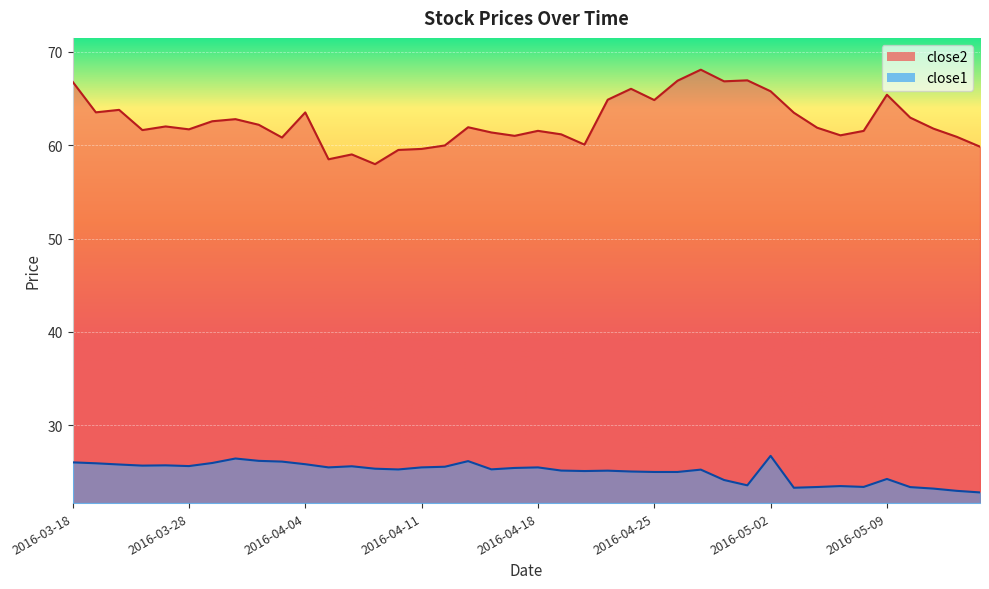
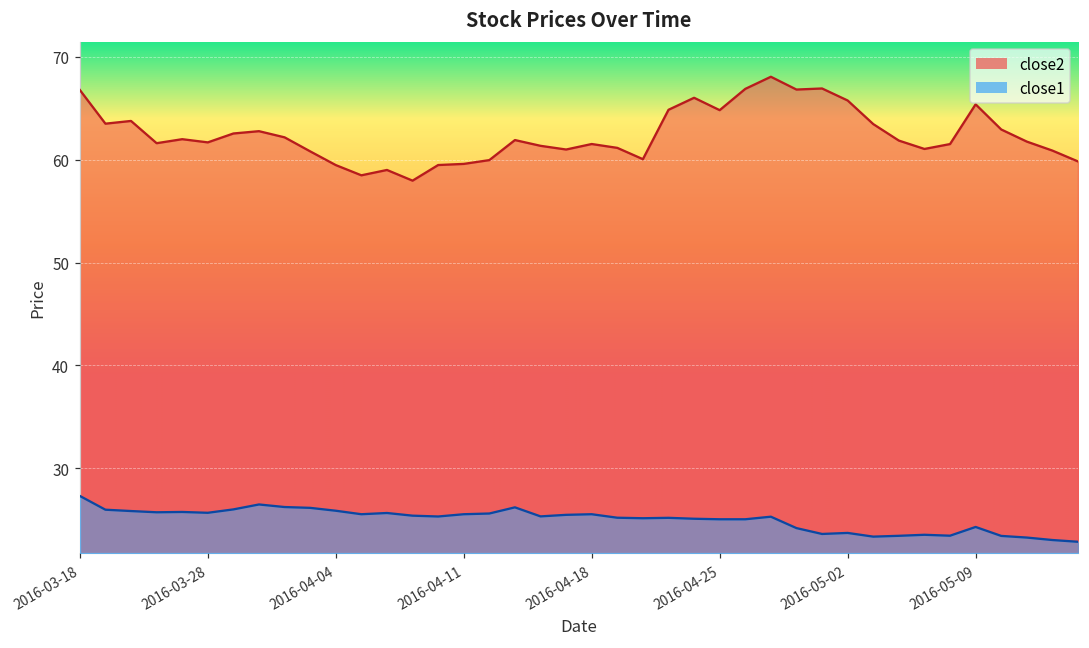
  {
    "close2": {
      "2016-03-18": 67,
      "2016-03-28": 62,
-     "2016-04-04": 64,
+     "2016-04-04": 59,
      "2016-04-11": 60,
      "2016-04-18": 62,
      "2016-04-25": 65,
      "2016-05-02": 66,
      "2016-05-09": 65
    },
    "close1": {
-     "2016-03-18": 26,
+     "2016-03-18": 27,
      "2016-03-28": 26,
      "2016-04-04": 26,
      "2016-04-11": 26,
      "2016-04-18": 26,
      "2016-04-25": 25,
-     "2016-05-02": 27,
+     "2016-05-02": 24,
      "2016-05-09": 24
    }
  }
